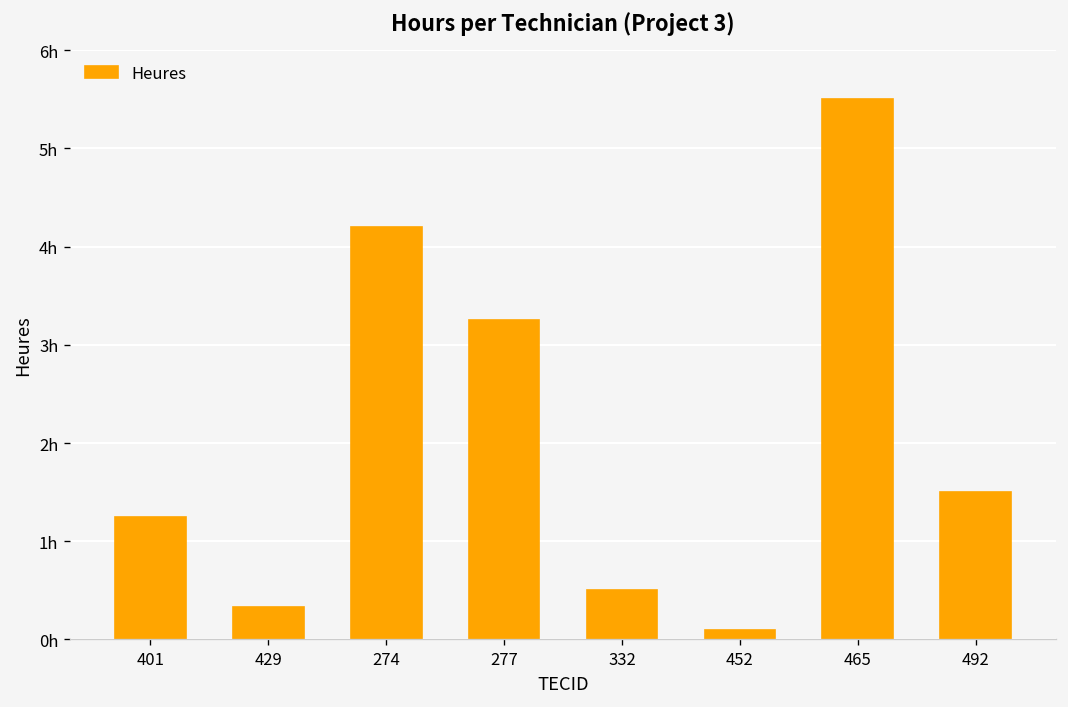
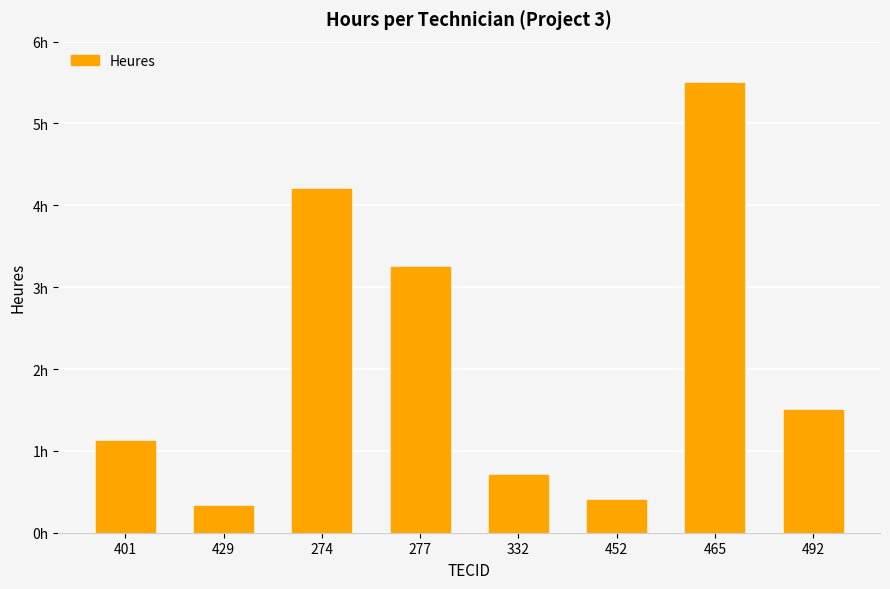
  {
-   "401": "1.3h",
+   "401": "1.1h",
    "429": "0.3h",
    "274": "4.2h",
    "277": "3.3h",
-   "332": "0.5h",
-   "452": "0.1h",
+   "332": "0.7h",
+   "452": "0.4h",
    "465": "5.5h",
    "492": "1.5h"
  }
